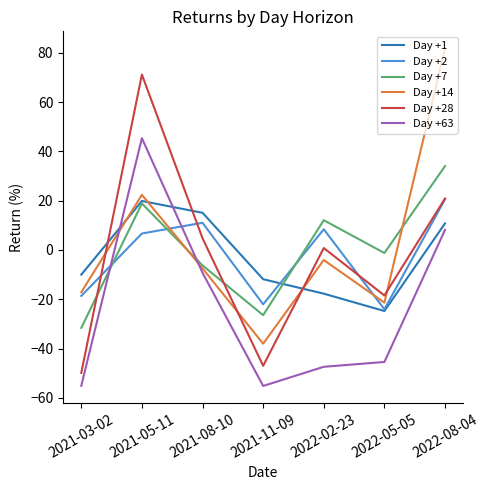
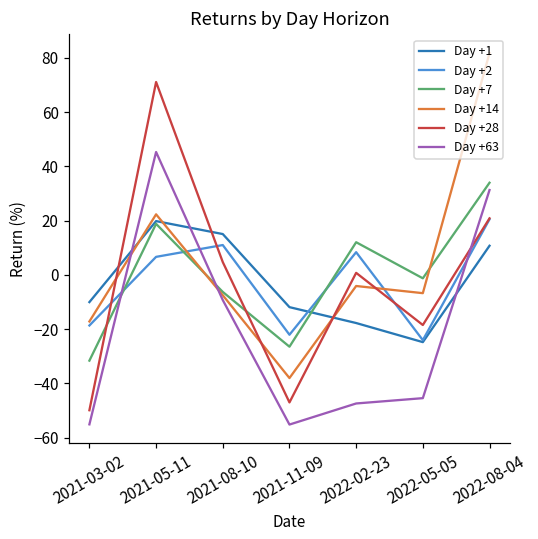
  {
    "Day +7": {
      "2021-03-02": -32,
      "2021-08-10": -6,
      "2021-11-09": -26,
      "2022-02-23": 12,
      "2022-05-05": -1,
      "2022-08-04": 34
    },
    "Day +14": {
      "2021-03-02": -17,
      "2021-05-11": 22,
      "2021-08-10": -7,
      "2021-11-09": -38,
      "2022-02-23": -4,
-     "2022-05-05": -21
+     "2022-05-05": -7
    },
    "Day +28": {
      "2021-03-02": -50,
      "2021-05-11": 71,
      "2021-08-10": 5,
      "2021-11-09": -47,
      "2022-02-23": 1,
      "2022-05-05": -18
    },
    "Day +63": {
      "2021-03-02": -55,
      "2021-05-11": 45,
      "2021-08-10": -9,
      "2021-11-09": -55,
      "2022-02-23": -47,
      "2022-05-05": -45,
-     "2022-08-04": 8
+     "2022-08-04": 31
    }
  }
